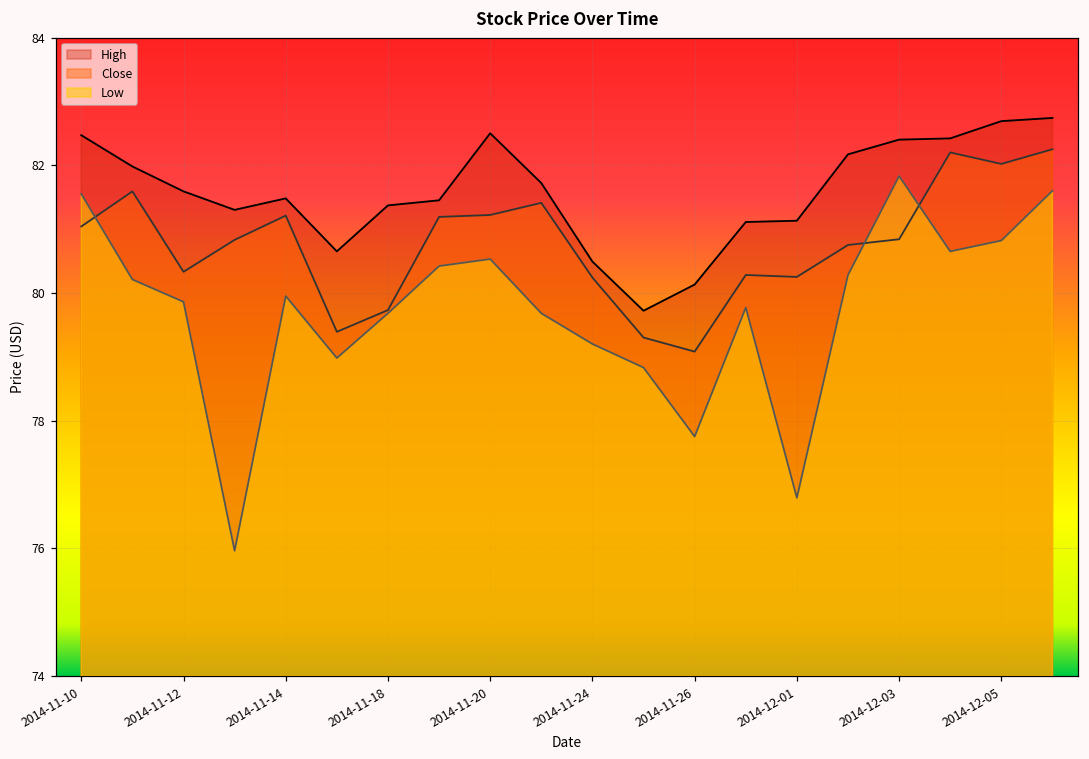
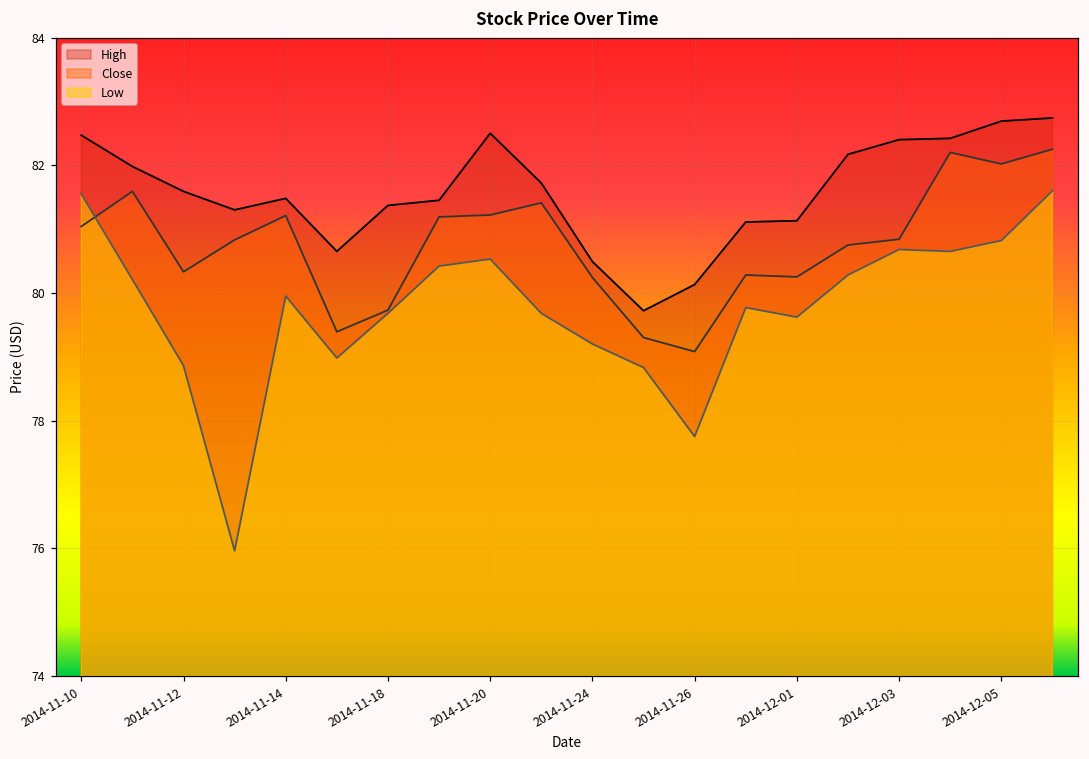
  {
    "Low": {
      "2014-11-10": 81.6,
-     "2014-11-12": 79.9,
+     "2014-11-12": 78.9,
      "2014-11-14": 80.0,
      "2014-11-18": 79.7,
      "2014-11-20": 80.5,
      "2014-11-24": 79.2,
      "2014-11-26": 77.8,
-     "2014-12-01": 76.8,
-     "2014-12-03": 81.8,
+     "2014-12-01": 79.6,
+     "2014-12-03": 80.7,
      "2014-12-05": 80.8
    }
  }
